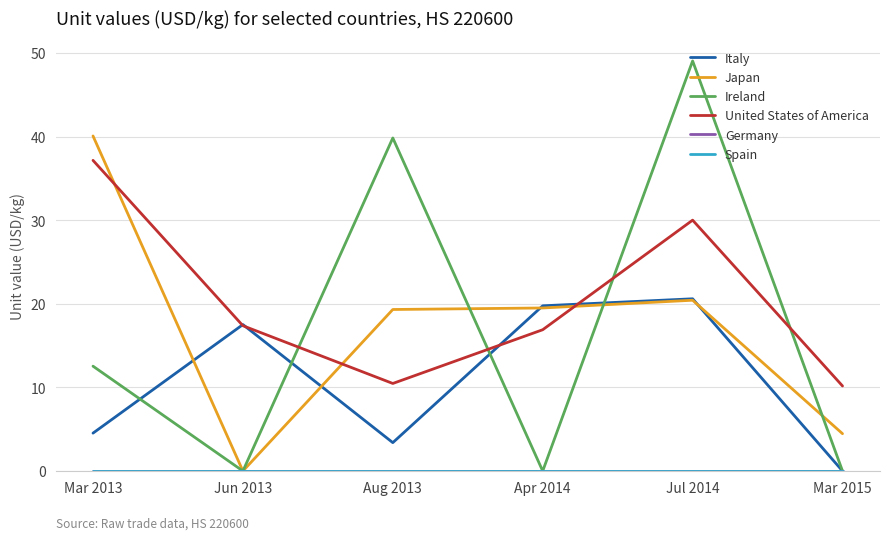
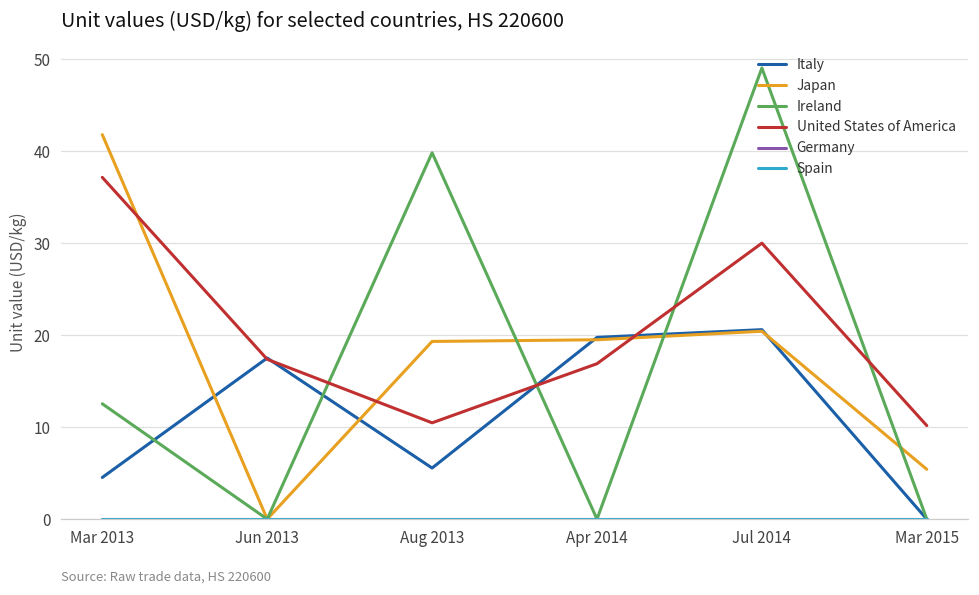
  {
    "Italy": {
      "Mar 2013": 5,
-     "Aug 2013": 3
+     "Aug 2013": 6
    },
    "Japan": {
-     "Mar 2013": 40,
+     "Mar 2013": 42,
      "Aug 2013": 19,
-     "Mar 2015": 4
+     "Mar 2015": 5
    },
    "Ireland": {
      "Mar 2013": 13,
      "Aug 2013": 40,
      "Jul 2014": 49
    },
    "United States of America": {
      "Mar 2013": 37,
      "Aug 2013": 10,
      "Apr 2014": 17,
      "Jul 2014": 30,
      "Mar 2015": 10
    },
    "Spain": {
      "Mar 2013": 0,
      "Aug 2013": 0,
      "Jul 2014": 0
    }
  }
